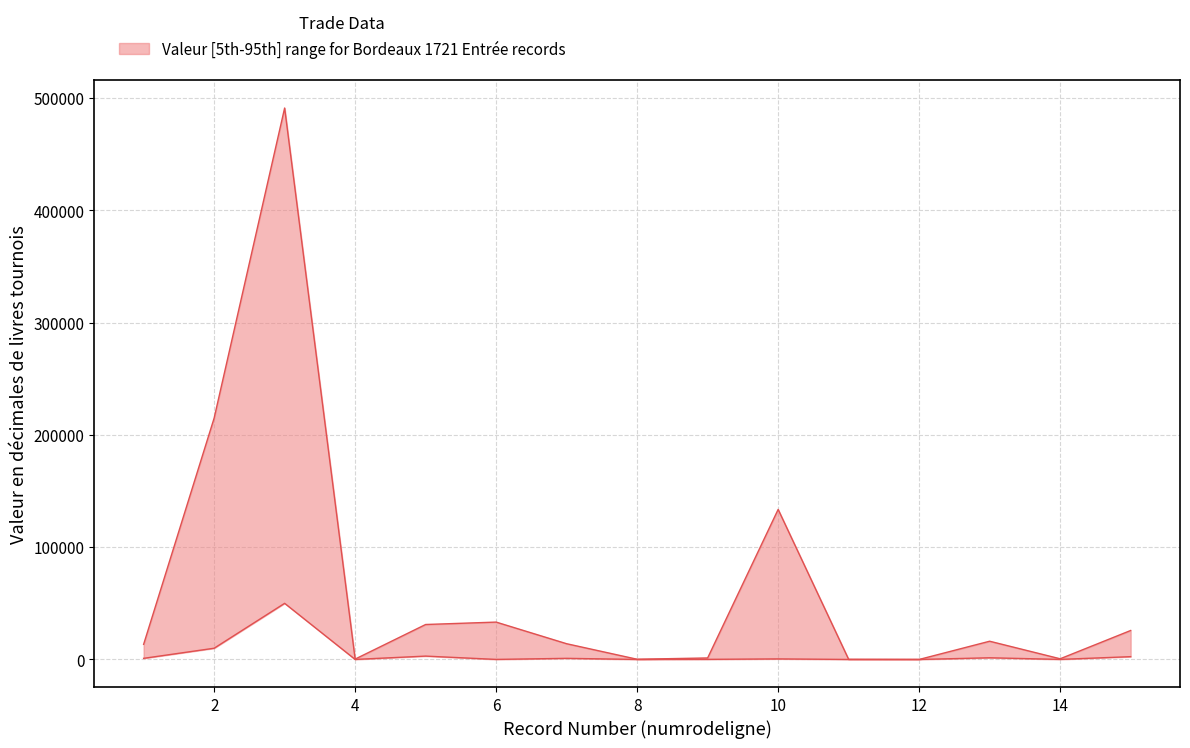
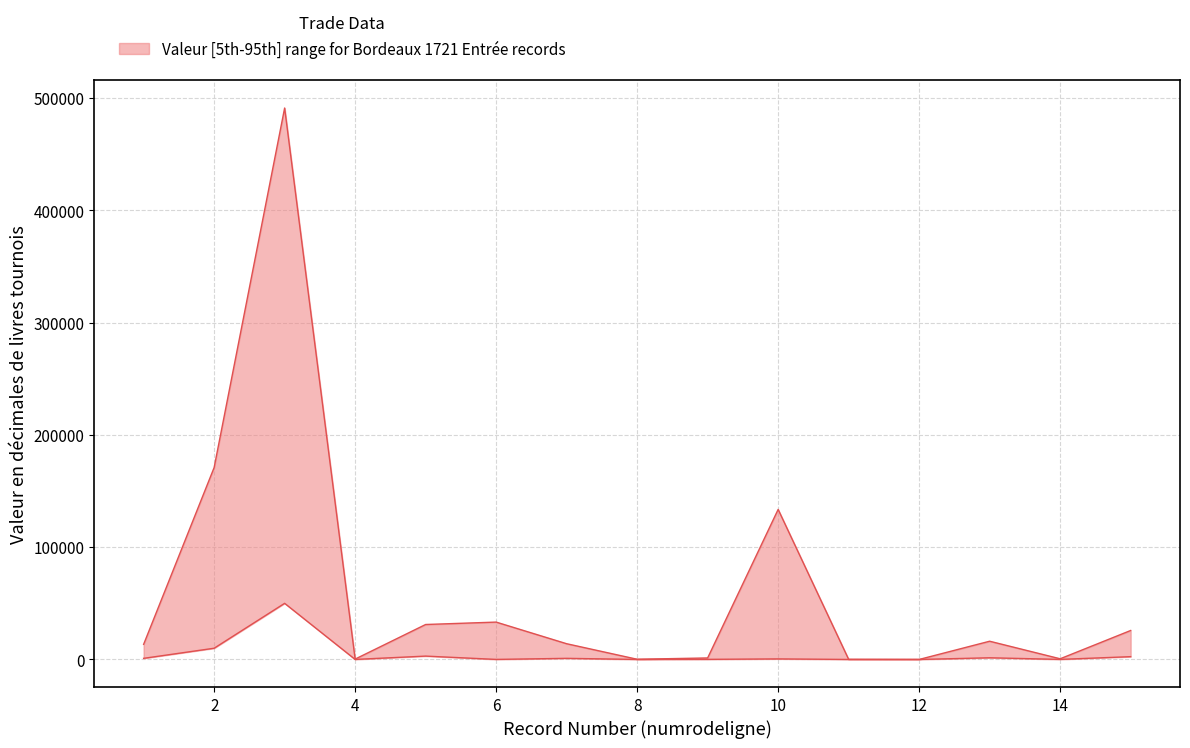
  {
    "Valeur [5th-95th] range for Bordeaux 1721 Entrée records": {
-     "2": 215000,
+     "2": 171000,
      "6": 33000,
      "10": 134000
    }
  }
